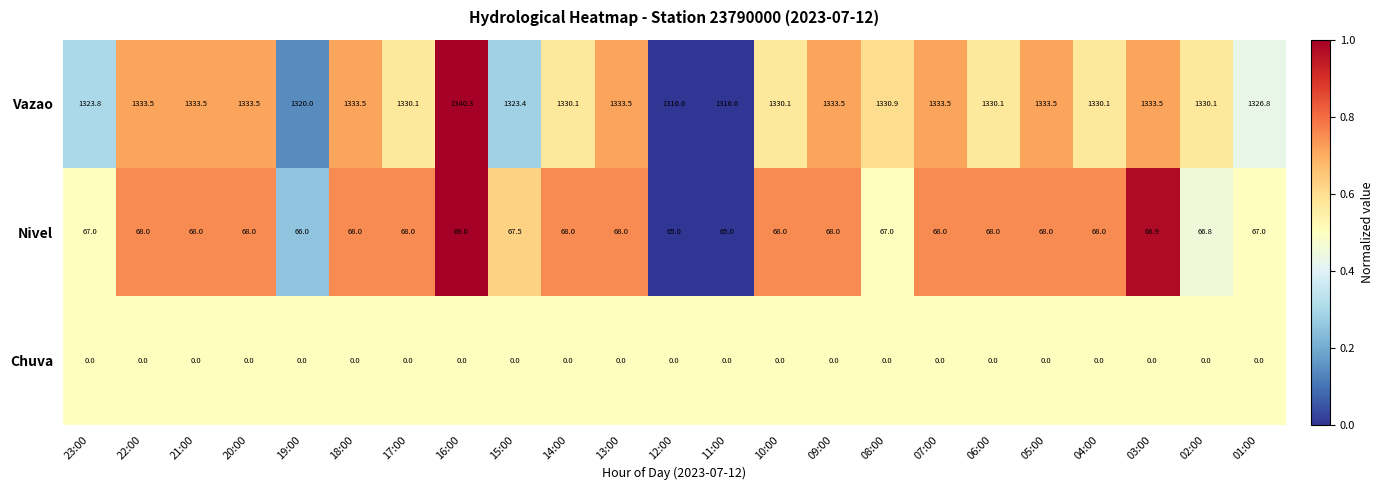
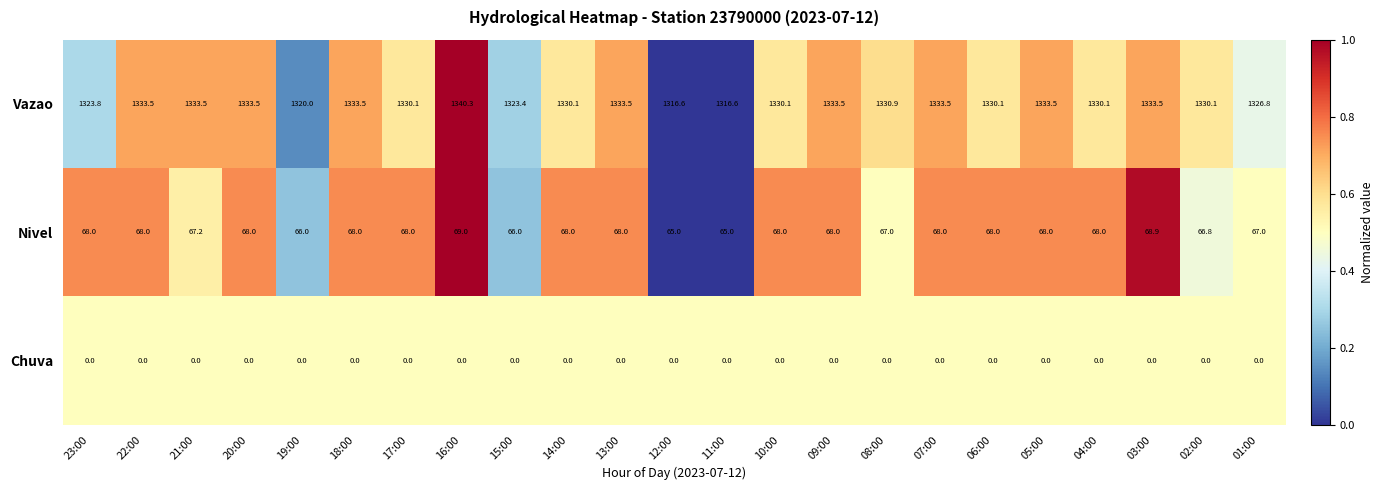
  {
    "Vazao": {
      "23:00": 1323.8,
      "22:00": 1333.5,
      "21:00": 1333.5,
      "20:00": 1333.5,
      "19:00": 1320.0,
      "18:00": 1333.5,
      "17:00": 1330.1,
      "16:00": 1340.3,
      "15:00": 1323.4,
      "14:00": 1330.1,
      "13:00": 1333.5,
      "12:00": 1316.6,
      "11:00": 1316.6,
      "10:00": 1330.1,
      "09:00": 1333.5,
      "08:00": 1330.9,
      "07:00": 1333.5,
      "06:00": 1330.1,
      "05:00": 1333.5,
      "04:00": 1330.1,
      "03:00": 1333.5,
      "02:00": 1330.1,
      "01:00": 1326.8
    },
    "Nivel": {
-     "23:00": 67.0,
+     "23:00": 68.0,
      "22:00": 68.0,
-     "21:00": 68.0,
+     "21:00": 67.2,
      "20:00": 68.0,
      "19:00": 66.0,
      "18:00": 68.0,
      "17:00": 68.0,
      "16:00": 69.0,
-     "15:00": 67.5,
+     "15:00": 66.0,
      "14:00": 68.0,
      "13:00": 68.0,
      "12:00": 65.0,
      "11:00": 65.0,
      "10:00": 68.0,
      "09:00": 68.0,
      "08:00": 67.0,
      "07:00": 68.0,
      "06:00": 68.0,
      "05:00": 68.0,
      "04:00": 68.0,
      "03:00": 68.9,
      "02:00": 66.8,
      "01:00": 67.0
    },
    "Chuva": {
      "23:00": 0.0,
      "22:00": 0.0,
      "21:00": 0.0,
      "20:00": 0.0,
      "19:00": 0.0,
      "18:00": 0.0,
      "17:00": 0.0,
      "16:00": 0.0,
      "15:00": 0.0,
      "14:00": 0.0,
      "13:00": 0.0,
      "12:00": 0.0,
      "11:00": 0.0,
      "10:00": 0.0,
      "09:00": 0.0,
      "08:00": 0.0,
      "07:00": 0.0,
      "06:00": 0.0,
      "05:00": 0.0,
      "04:00": 0.0,
      "03:00": 0.0,
      "02:00": 0.0,
      "01:00": 0.0
    }
  }
